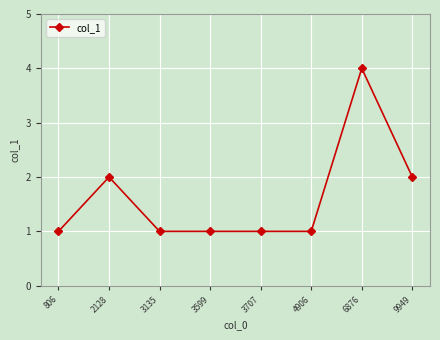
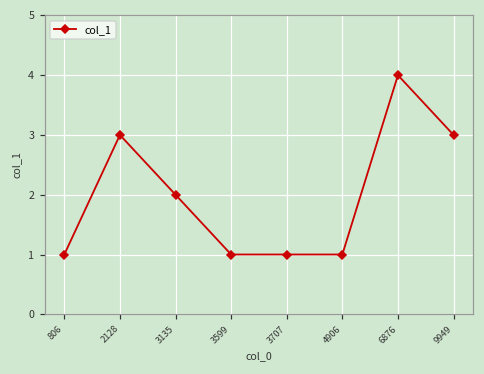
  {
    "806": 1,
-   "2128": 2,
-   "3135": 1,
+   "2128": 3,
+   "3135": 2,
    "3599": 1,
    "3707": 1,
    "4906": 1,
    "6876": 4,
-   "9949": 2
+   "9949": 3
  }
